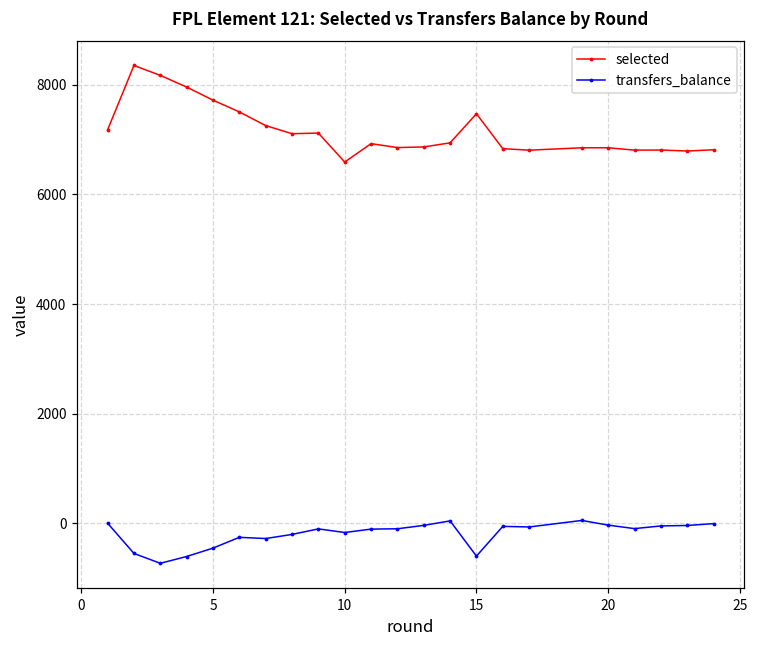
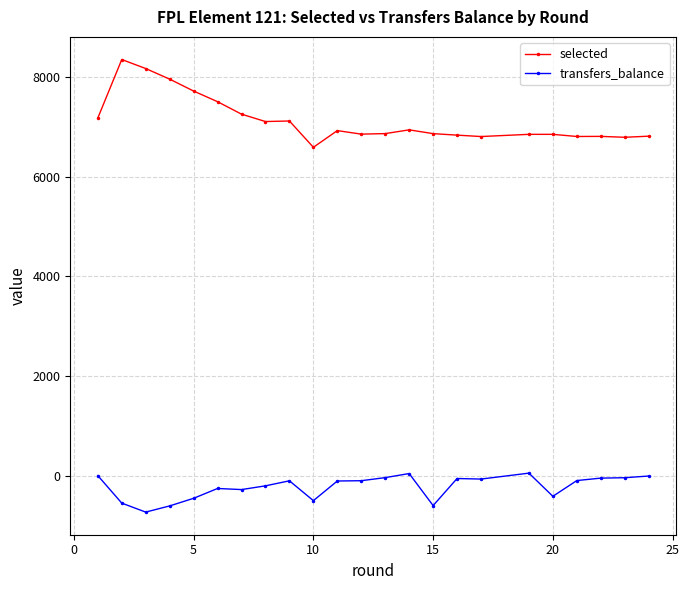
  {
    "selected": {
      "5": 7700,
      "10": 6600,
-     "15": 7500,
+     "15": 6900,
      "20": 6900
    },
    "transfers_balance": {
      "5": -500,
-     "10": -200,
+     "10": -500,
      "15": -600,
-     "20": 0
+     "20": -400
    }
  }
